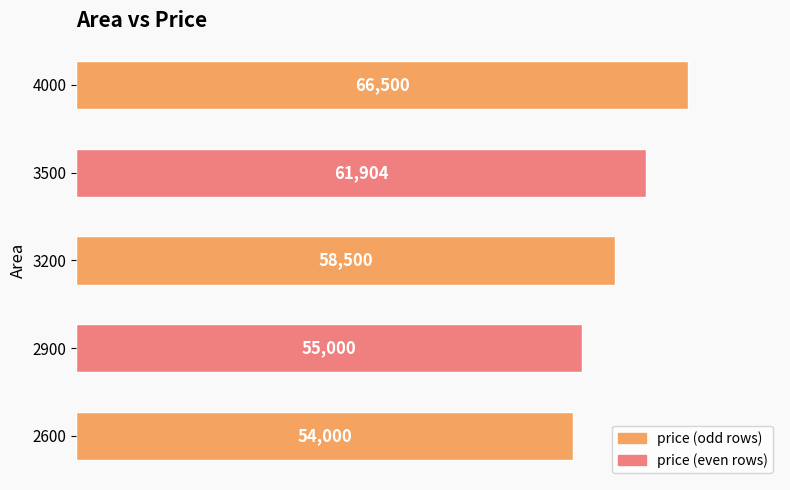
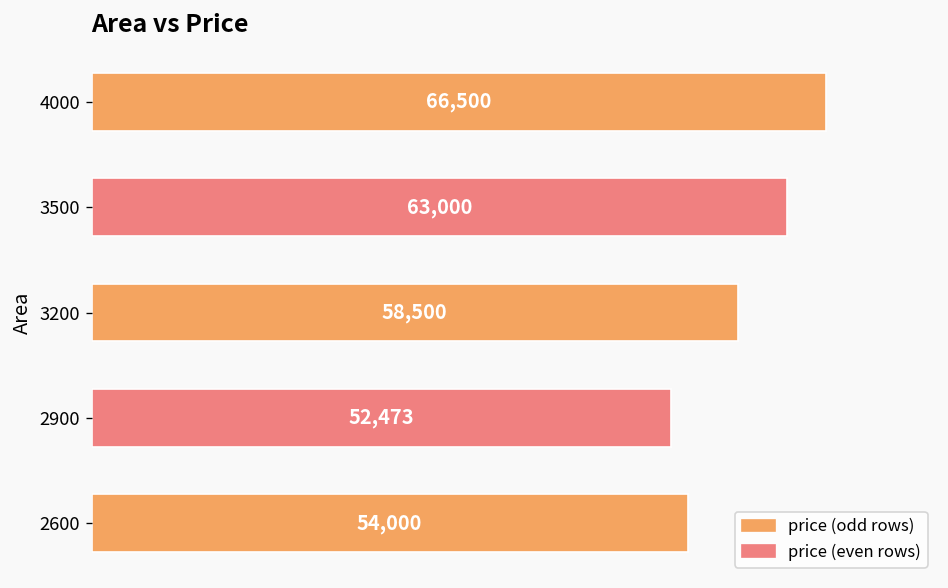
  {
    "4000": "66,500",
-   "3500": "61,904",
+   "3500": "63,000",
    "3200": "58,500",
-   "2900": "55,000",
+   "2900": "52,473",
    "2600": "54,000"
  }
